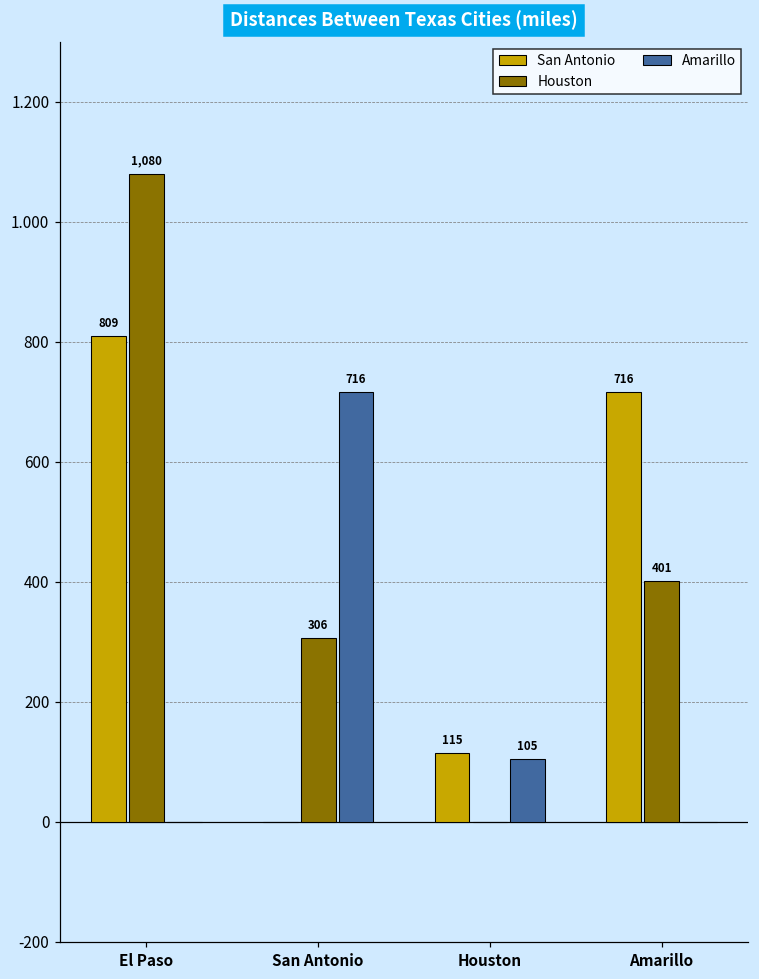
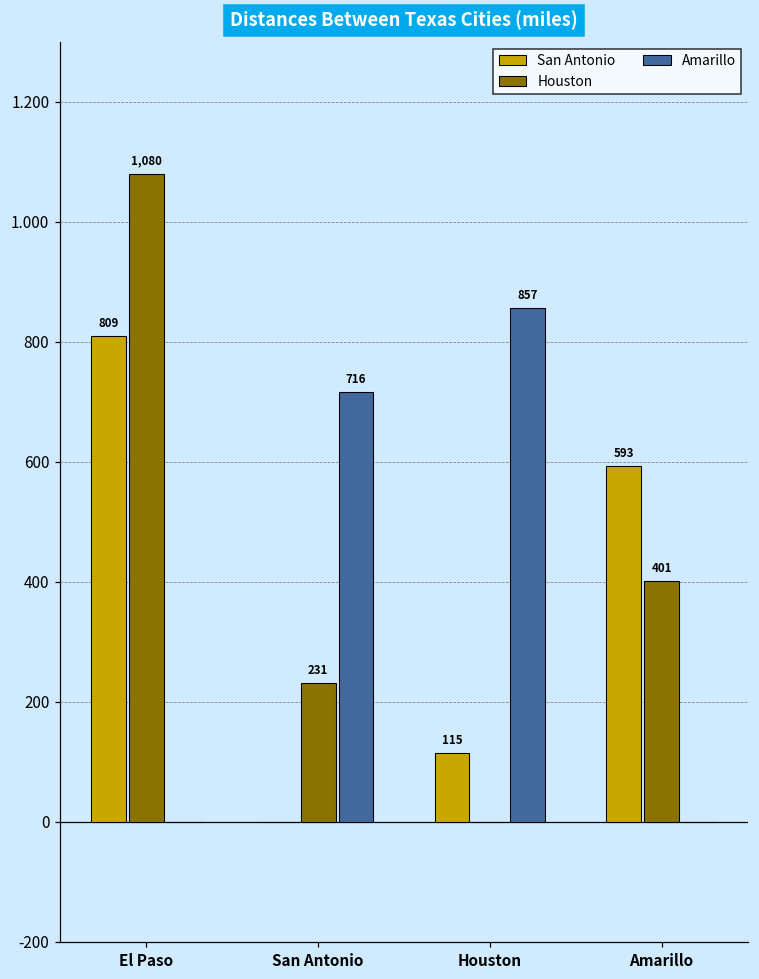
  {
    "San Antonio": {
      "El Paso": "809",
      "Houston": "115",
-     "Amarillo": "716"
+     "Amarillo": "593"
    },
    "Houston": {
      "El Paso": "1,080",
-     "San Antonio": "306",
+     "San Antonio": "231",
      "Amarillo": "401"
    },
    "Amarillo": {
      "San Antonio": "716",
-     "Houston": "105"
+     "Houston": "857"
    }
  }
